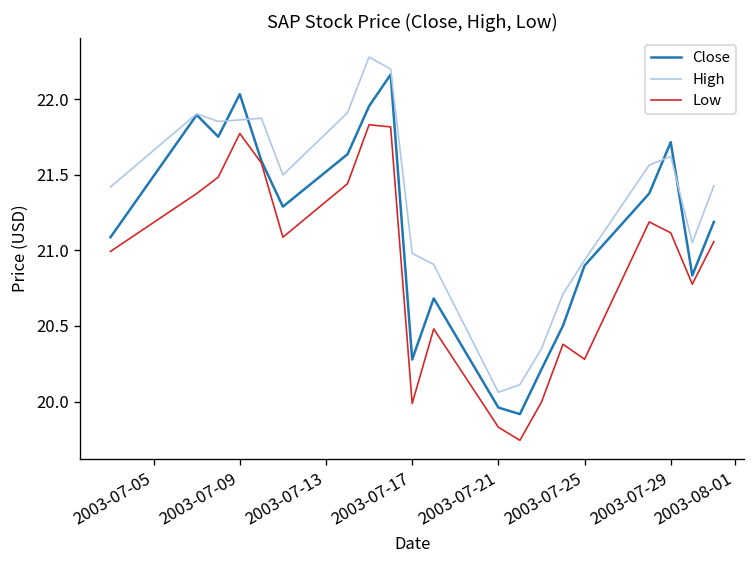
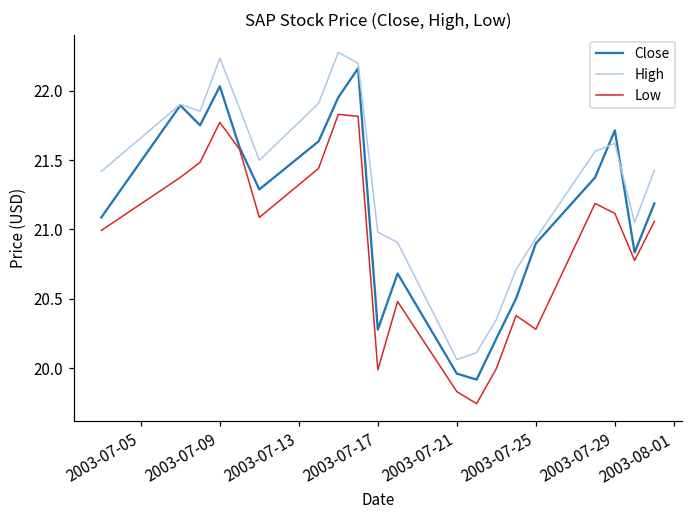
  {
    "Close": {
      "2003-07-09": 22.03,
      "2003-07-17": 20.28,
      "2003-07-21": 19.96,
      "2003-07-25": 20.90,
      "2003-07-29": 21.71
    },
    "High": {
-     "2003-07-09": 21.86,
+     "2003-07-09": 22.23,
      "2003-07-17": 20.98,
      "2003-07-21": 20.06,
      "2003-07-25": 20.93,
      "2003-07-29": 21.62
    },
    "Low": {
      "2003-07-09": 21.77,
      "2003-07-17": 19.99,
      "2003-07-21": 19.83,
      "2003-07-25": 20.28,
      "2003-07-29": 21.12
    }
  }
